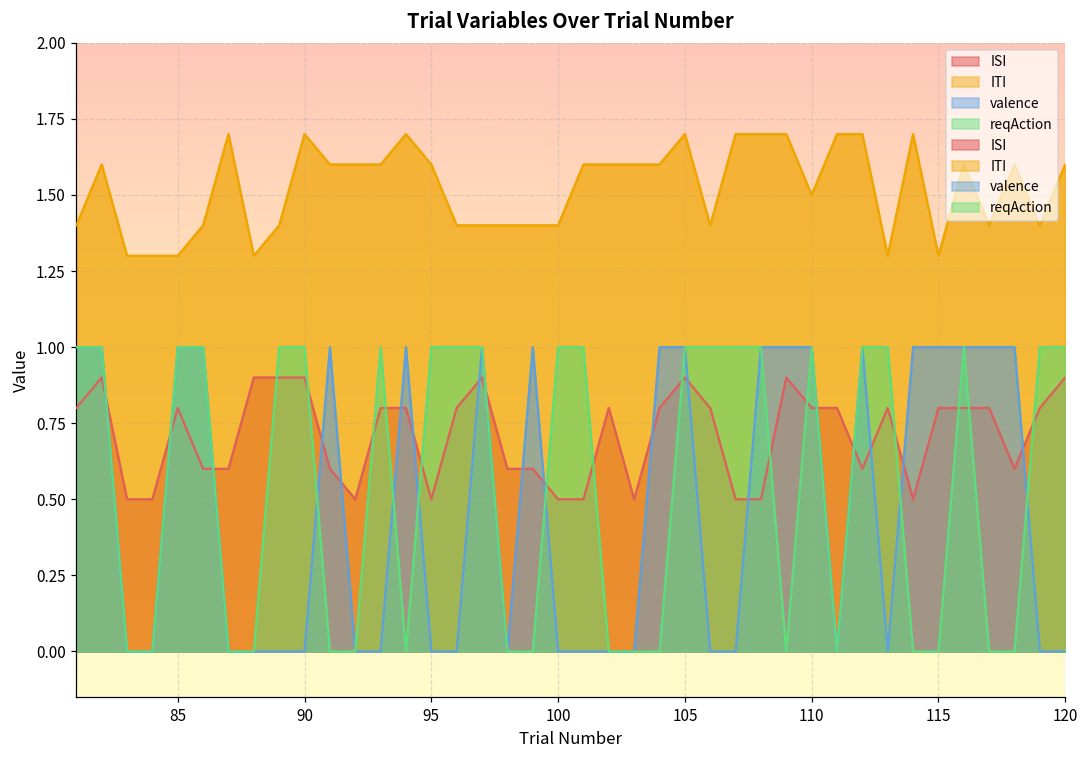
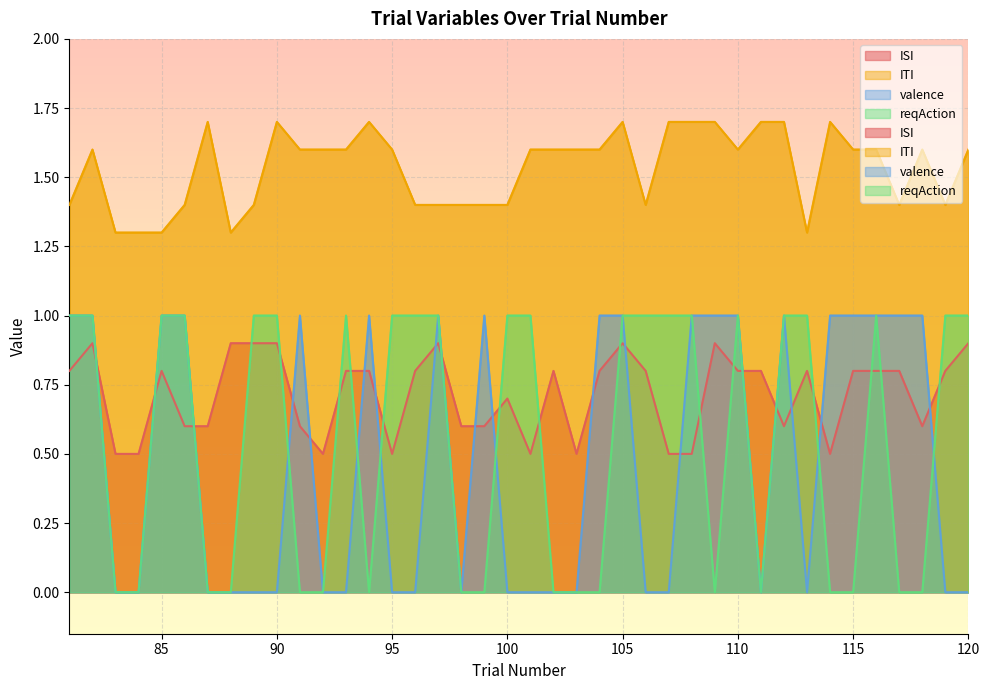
  {
    "ISI": {
      "85": 0.8,
      "90": 0.9,
      "95": 0.5,
-     "100": 0.5,
+     "100": 0.7,
      "105": 0.9,
      "110": 0.8,
      "115": 0.8,
      "120": 0.9
    },
    "ITI": {
      "85": 1.3,
      "90": 1.7,
      "95": 1.6,
      "100": 1.4,
      "105": 1.7,
-     "110": 1.5,
-     "115": 1.3,
+     "110": 1.6,
+     "115": 1.6,
      "120": 1.6
    },
    "valence": {
      "90": 0.0,
      "95": 0.0,
      "100": 0.0,
      "115": 1.0,
      "120": 0.0
    },
    "reqAction": {
      "90": 1.0,
      "95": 1.0,
      "100": 1.0,
      "115": 0.0,
      "120": 1.0
    }
  }
